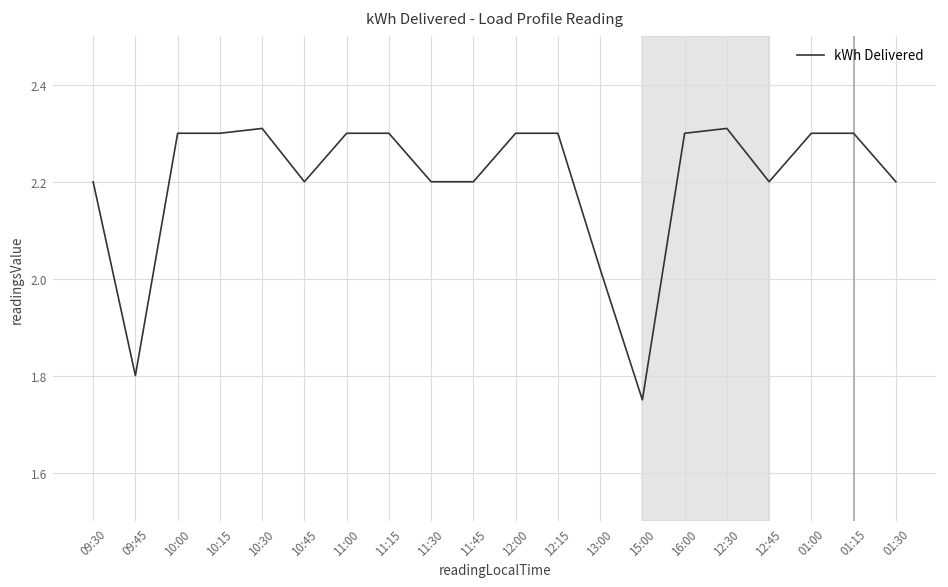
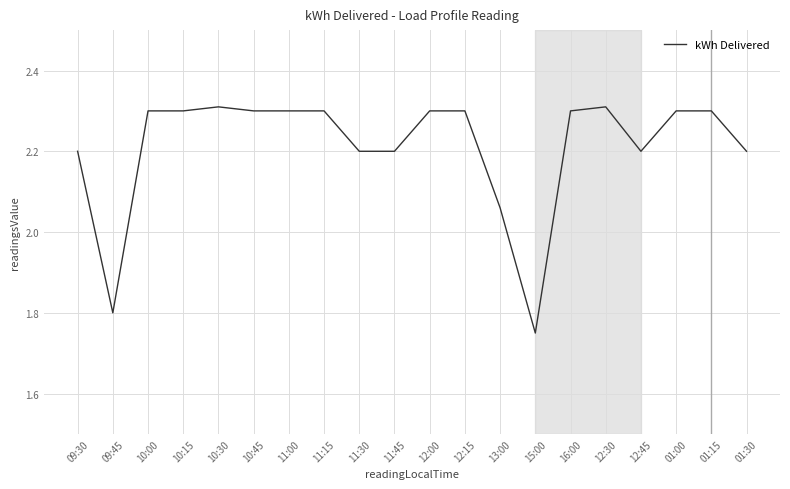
  {
    "09:30": 2.20,
    "09:45": 1.80,
    "10:00": 2.30,
    "10:15": 2.30,
    "10:30": 2.31,
-   "10:45": 2.2,
+   "10:45": 2.3,
    "11:00": 2.30,
    "11:15": 2.30,
    "11:30": 2.20,
    "11:45": 2.20,
    "12:00": 2.30,
    "12:15": 2.30,
-   "13:00": 2.02,
+   "13:00": 2.06,
    "15:00": 1.75,
    "16:00": 2.30,
    "12:30": 2.31,
    "12:45": 2.20,
    "01:00": 2.30,
    "01:15": 2.30,
    "01:30": 2.20
  }
